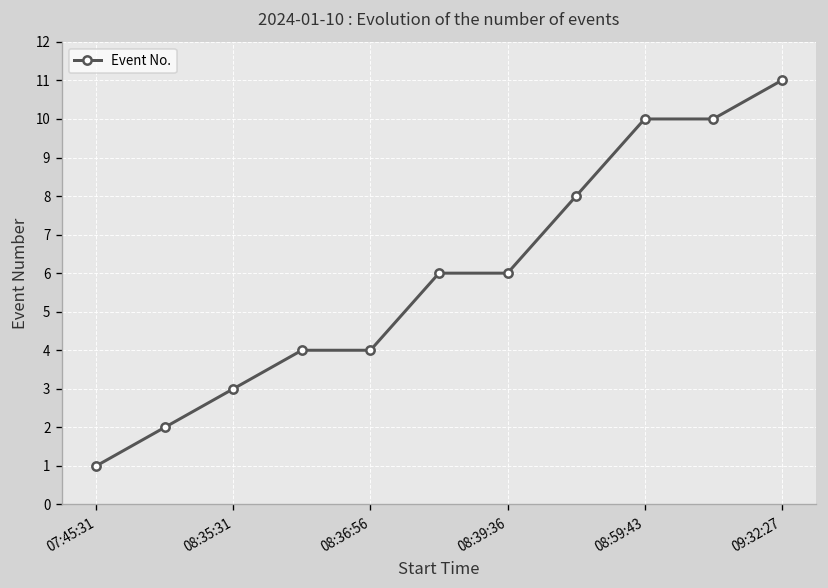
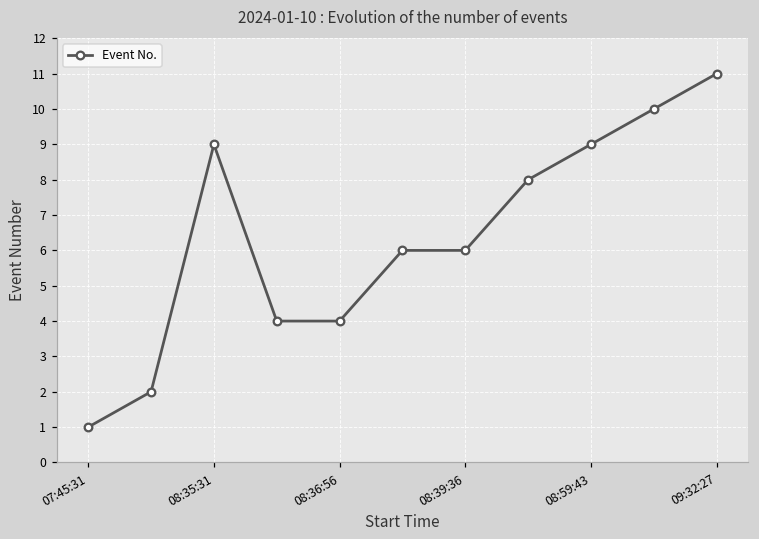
  {
    "07:45:31": 1,
-   "08:35:31": 3,
+   "08:35:31": 9,
    "08:36:56": 4,
    "08:39:36": 6,
-   "08:59:43": 10,
+   "08:59:43": 9,
    "09:32:27": 11
  }
